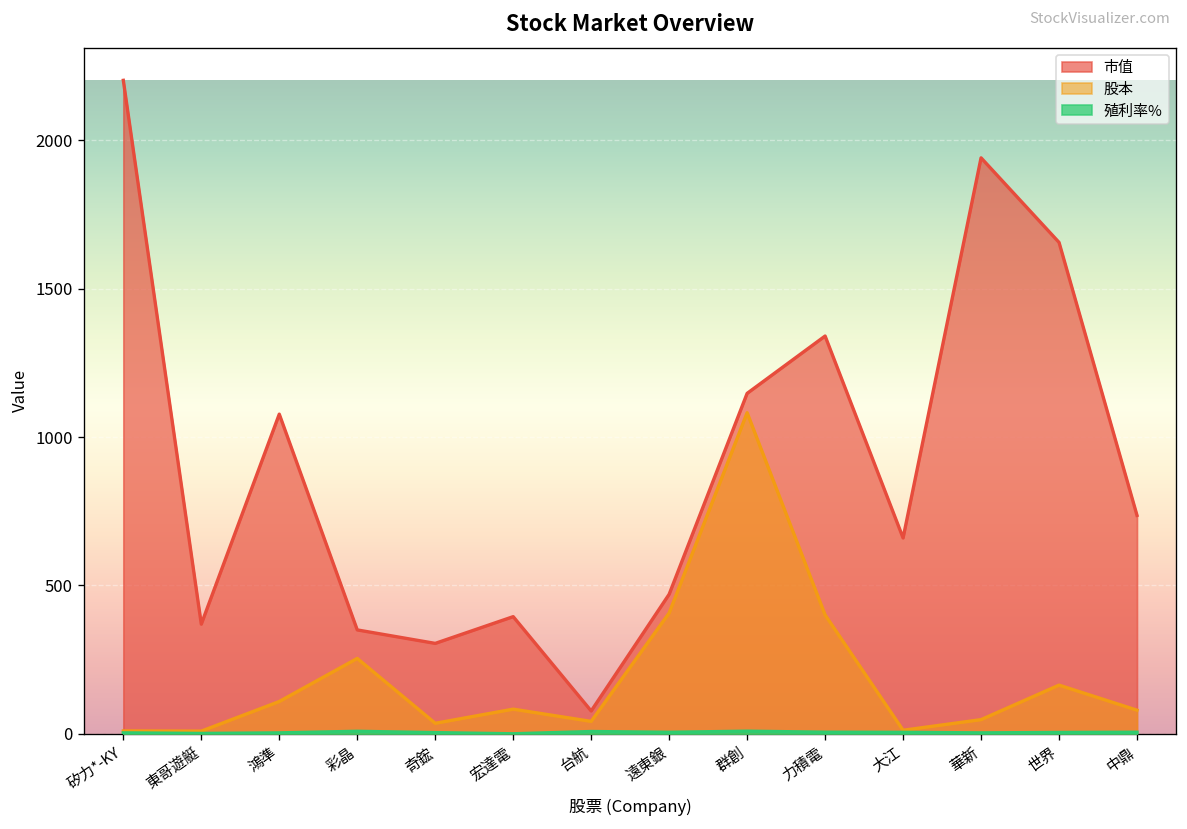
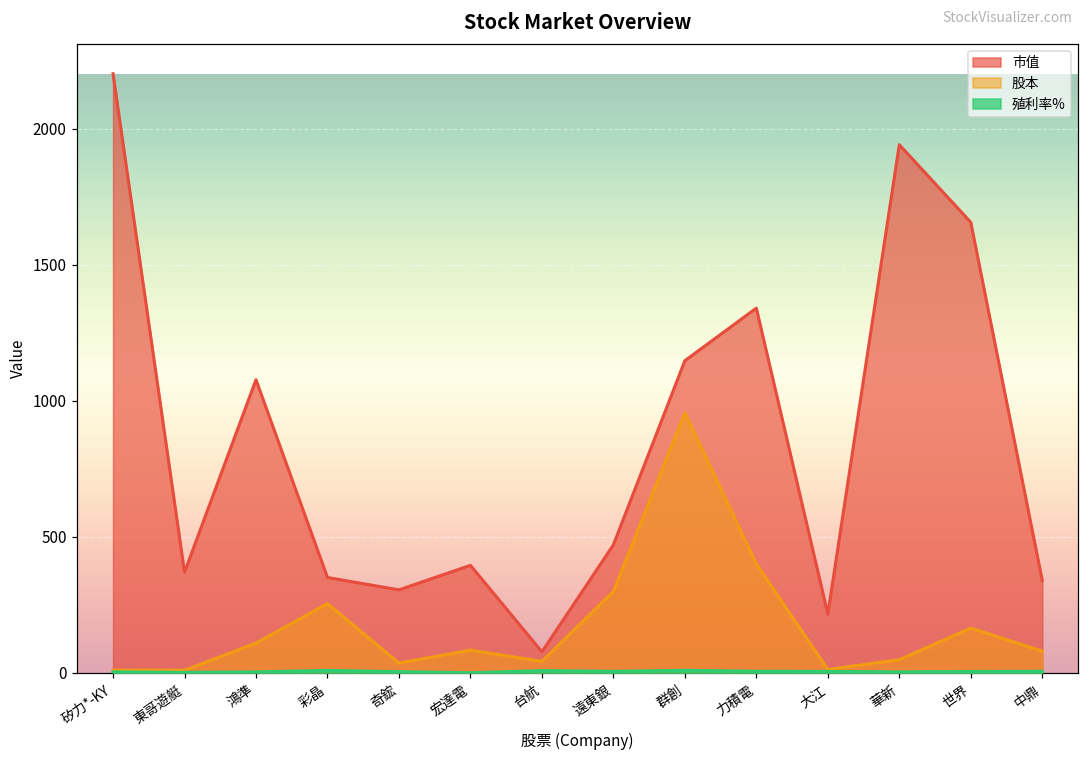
  {
    "市值": {
      "矽力*-KY": 2200,
      "東哥遊艇": 370,
      "鴻準": 1080,
      "彩晶": 350,
      "奇鋐": 300,
      "宏達電": 390,
      "台航": 80,
      "遠東銀": 470,
      "群創": 1150,
      "力積電": 1340,
-     "大江": 660,
+     "大江": 220,
      "華新": 1940,
      "世界": 1660,
-     "中鼎": 740
+     "中鼎": 340
    },
    "股本": {
      "鴻準": 110,
      "彩晶": 250,
      "奇鋐": 40,
      "宏達電": 80,
      "台航": 40,
-     "遠東銀": 410,
-     "群創": 1080,
+     "遠東銀": 300,
+     "群創": 960,
      "力積電": 400,
      "華新": 50,
      "世界": 160,
      "中鼎": 80
    },
    "殖利率%": {
      "鴻準": 0,
      "彩晶": 10,
      "奇鋐": 0,
      "宏達電": 0,
      "台航": 10,
      "遠東銀": 10,
      "群創": 10,
      "力積電": 10,
      "華新": 0,
      "世界": 0,
      "中鼎": 10
    }
  }
